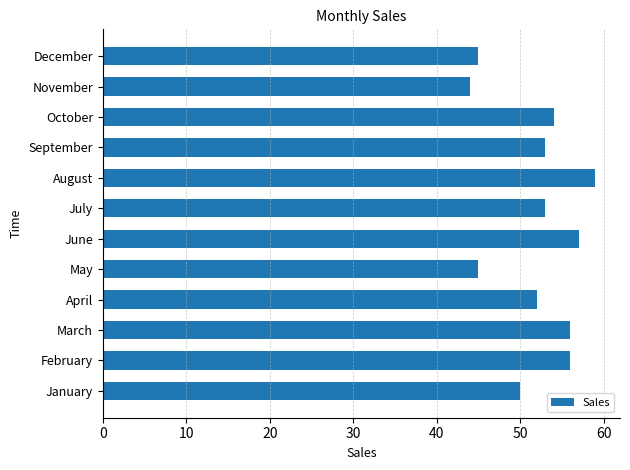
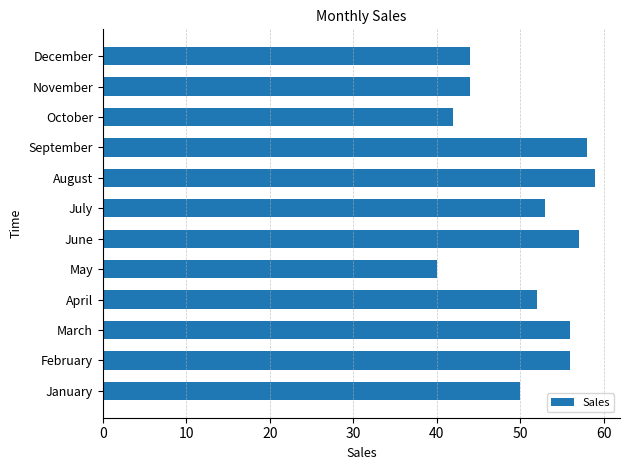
  {
-   "December": 45,
+   "December": 44,
    "November": 44,
-   "October": 54,
-   "September": 53,
+   "October": 42,
+   "September": 58,
    "August": 59,
    "July": 53,
    "June": 57,
-   "May": 45,
+   "May": 40,
    "April": 52,
    "March": 56,
    "February": 56,
    "January": 50
  }
